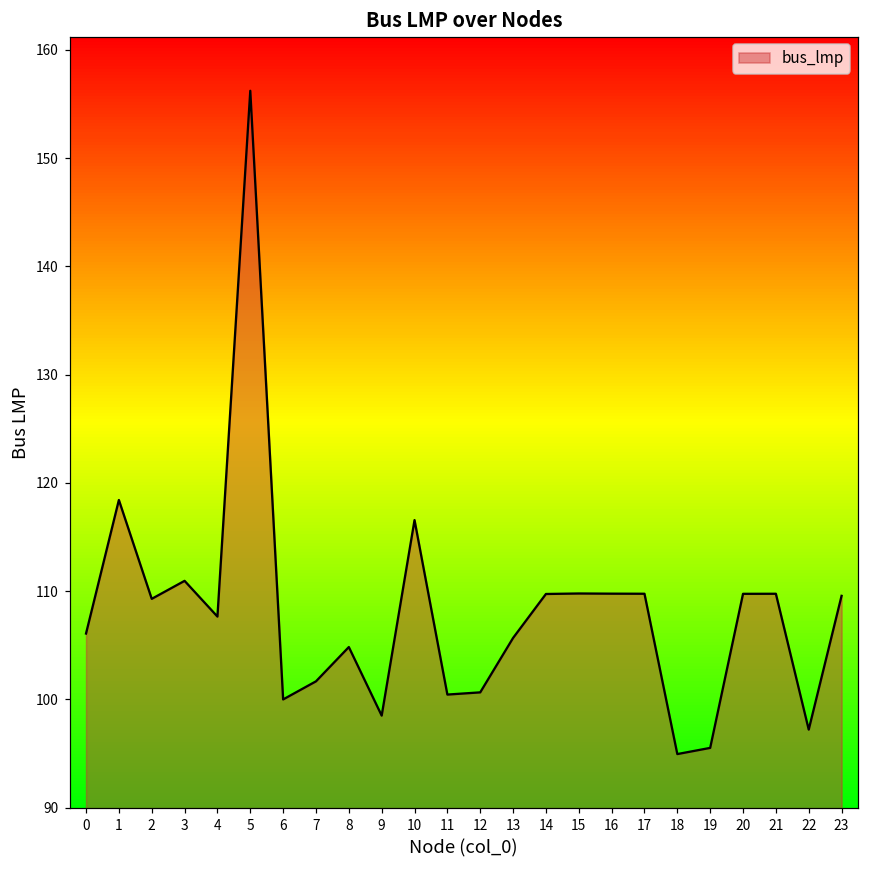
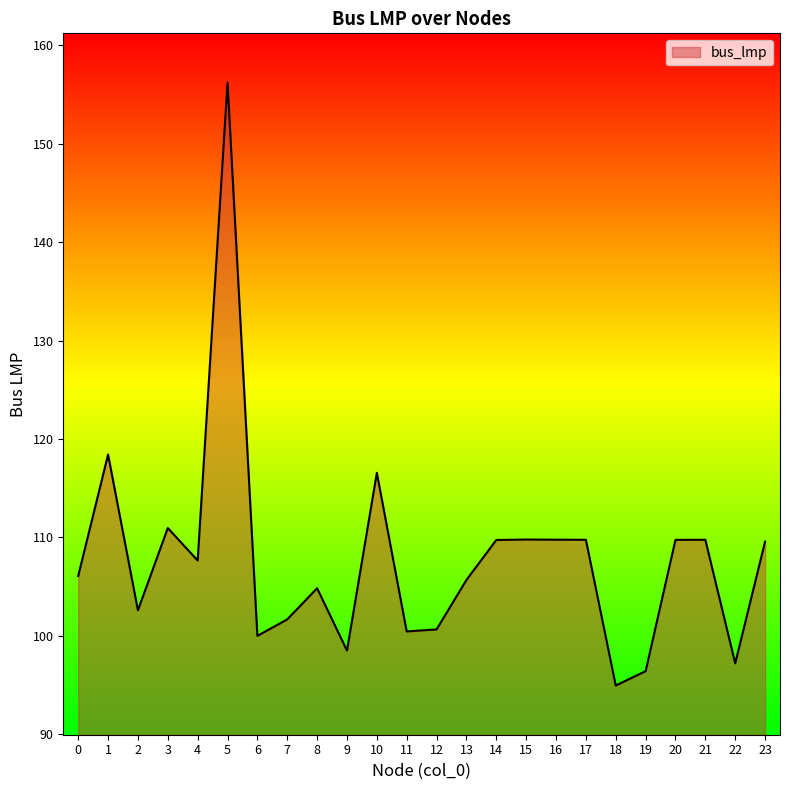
  {
    "0": 106,
    "1": 118,
-   "2": 109,
+   "2": 103,
    "3": 111,
    "4": 108,
    "5": 156,
    "6": 100,
    "7": 102,
    "8": 105,
    "9": 99,
    "10": 117,
    "11": 100,
    "12": 101,
    "13": 106,
    "14": 110,
    "15": 110,
    "16": 110,
    "17": 110,
    "18": 95,
-   "19": 95.5,
+   "19": 96.4,
    "20": 110,
    "21": 110,
    "22": 97,
    "23": 110
  }
